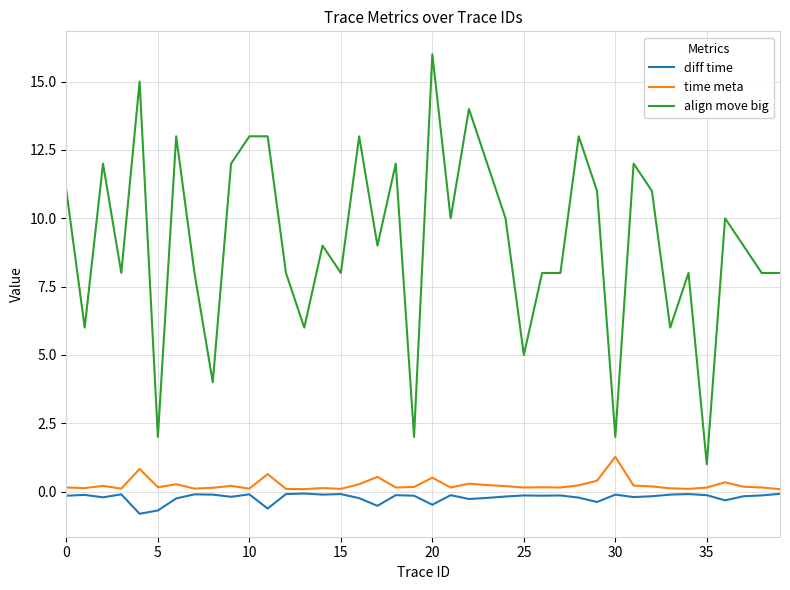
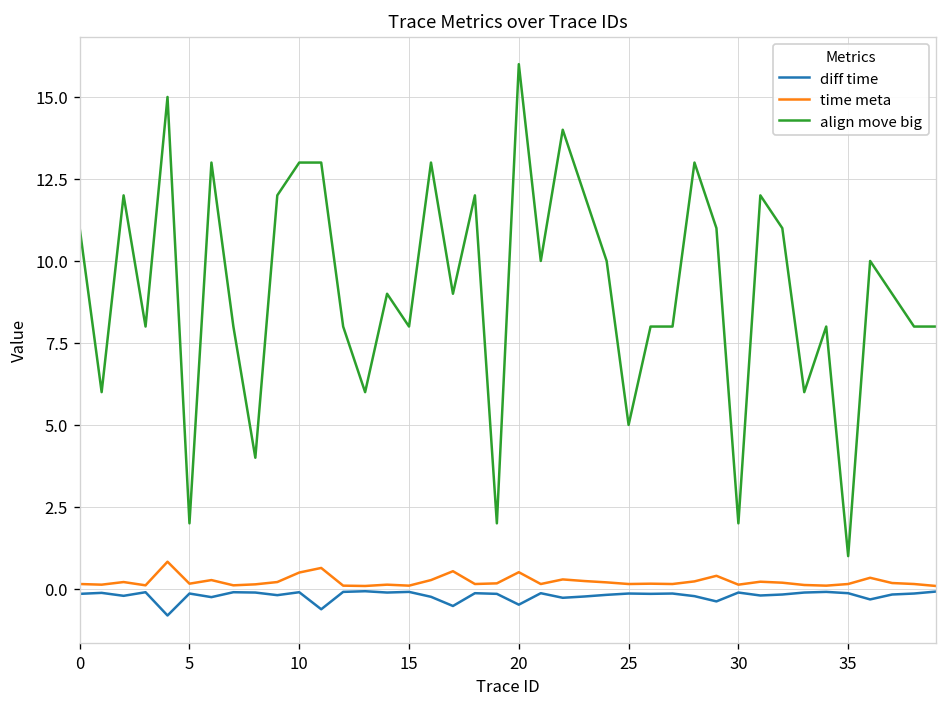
  {
    "diff time": {
      "0": -0.2,
-     "5": -0.7,
+     "5": -0.1,
      "10": -0.1,
      "15": -0.1,
      "20": -0.5,
      "25": -0.1,
      "30": -0.1,
      "35": -0.1
    },
    "time meta": {
      "0": 0.2,
      "5": 0.2,
-     "10": 0.1,
+     "10": 0.5,
      "15": 0.1,
      "20": 0.5,
      "25": 0.2,
-     "30": 1.3,
+     "30": 0.1,
      "35": 0.2
    },
    "align move big": {
      "0": 11.0,
      "5": 2.0,
      "10": 13.0,
      "15": 8.0,
      "20": 16.0,
      "25": 5.0,
      "30": 2.0,
      "35": 1.0
    }
  }
